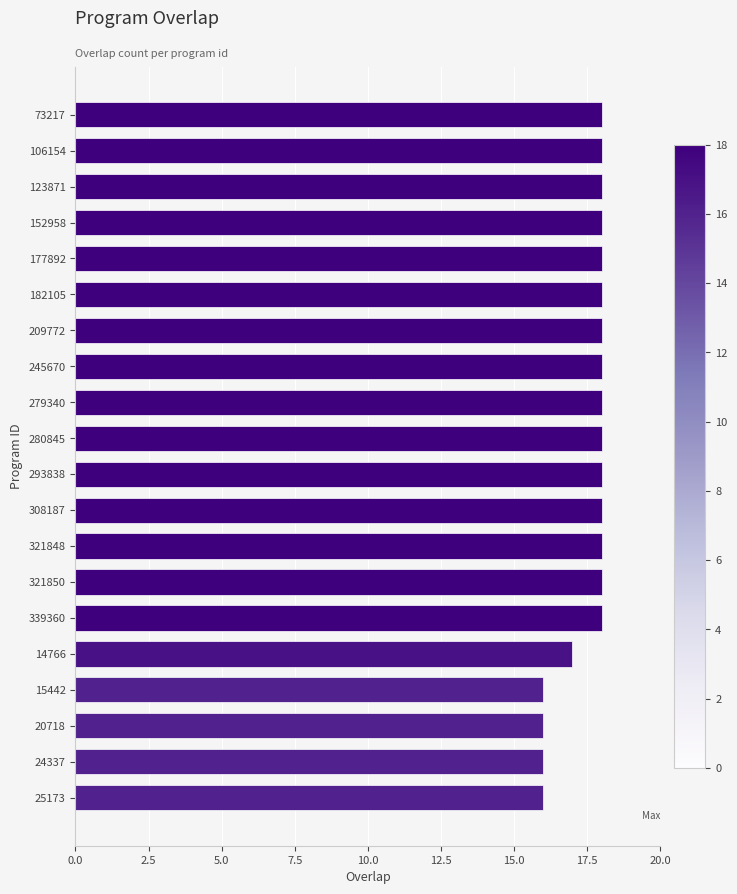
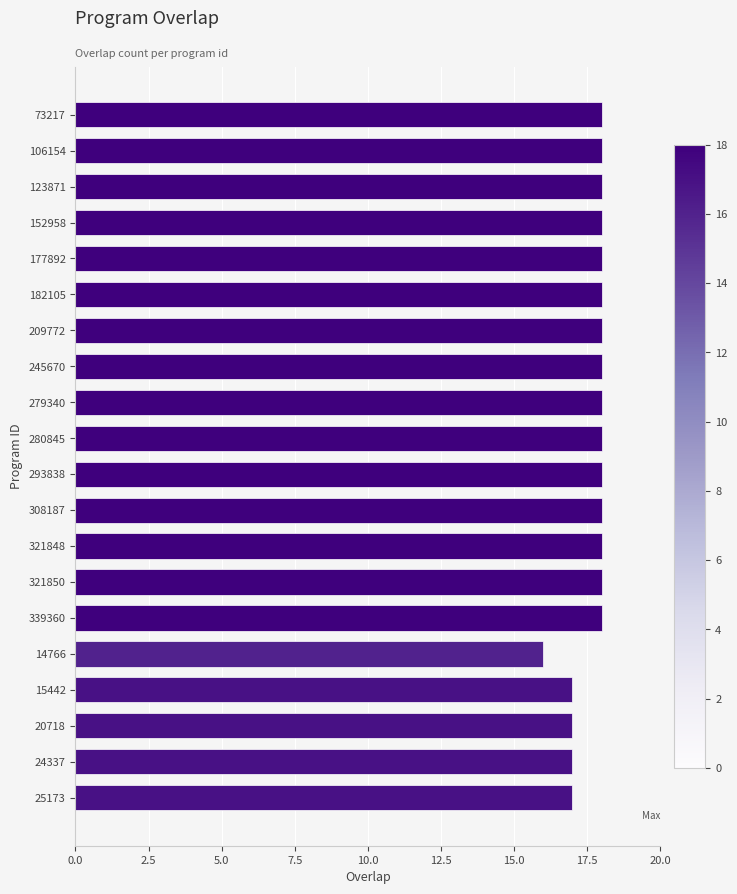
  {
    "73217": 18,
    "106154": 18,
    "123871": 18,
    "152958": 18,
    "177892": 18,
    "182105": 18,
    "209772": 18,
    "245670": 18,
    "279340": 18,
    "280845": 18,
    "293838": 18,
    "308187": 18,
    "321848": 18,
    "321850": 18,
    "339360": 18,
-   "14766": 17,
-   "15442": 16,
-   "20718": 16,
-   "24337": 16,
-   "25173": 16
+   "14766": 16,
+   "15442": 17,
+   "20718": 17,
+   "24337": 17,
+   "25173": 17
  }
